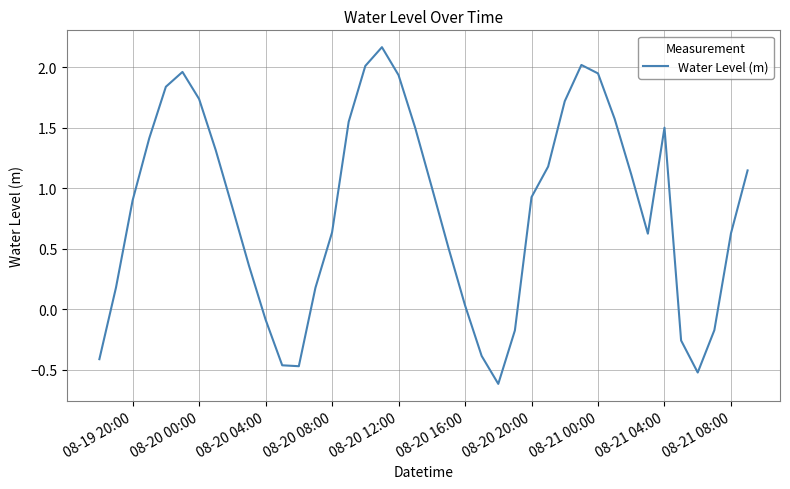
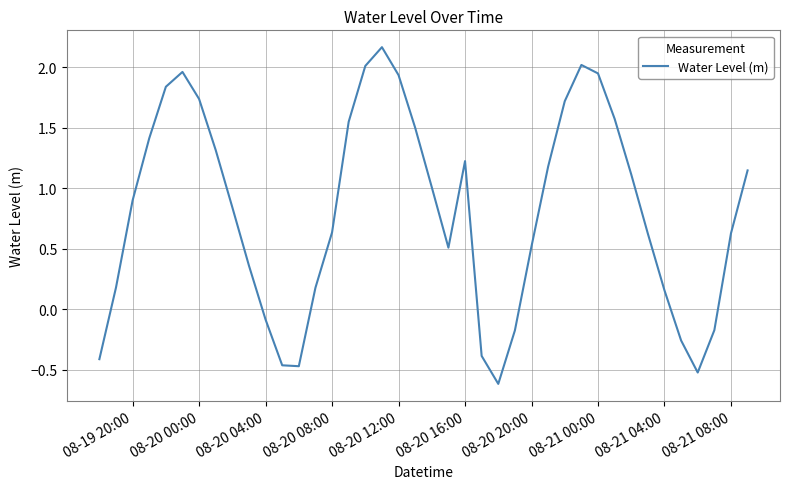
  {
    "08-19 20:00": 0.90,
    "08-20 00:00": 1.74,
    "08-20 04:00": -0.09,
    "08-20 08:00": 0.64,
    "08-20 12:00": 1.93,
-   "08-20 16:00": 0.03,
-   "08-20 20:00": 0.93,
+   "08-20 16:00": 1.22,
+   "08-20 20:00": 0.52,
    "08-21 00:00": 1.95,
-   "08-21 04:00": 1.50,
+   "08-21 04:00": 0.16,
    "08-21 08:00": 0.63
  }
